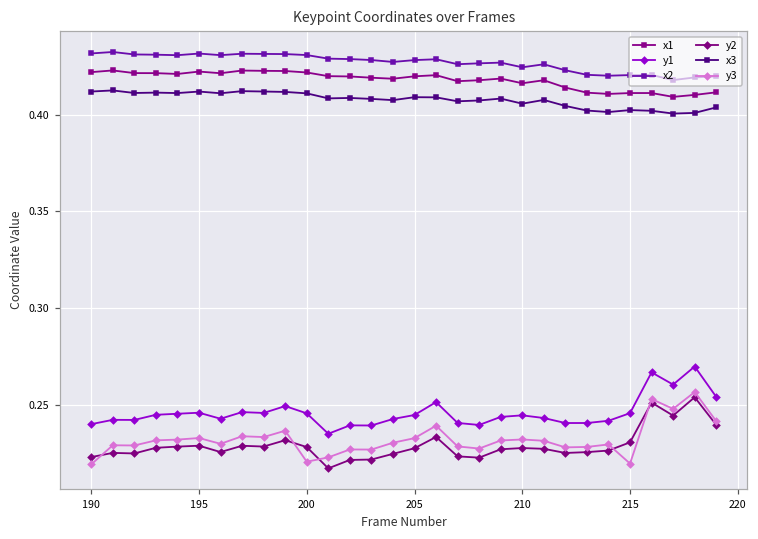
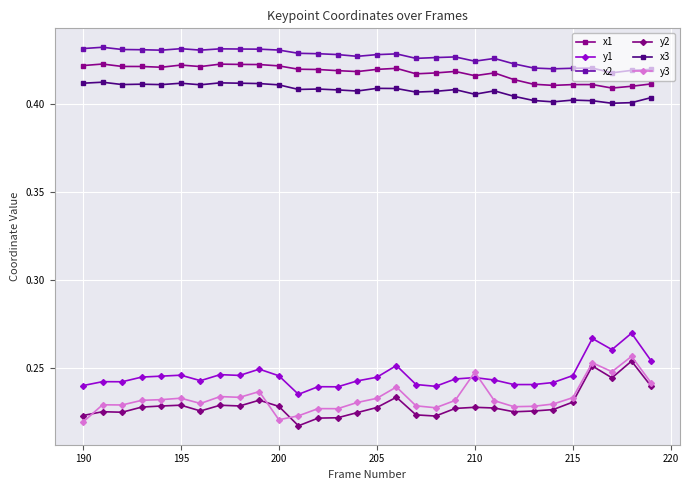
  {
    "y3": {
      "190": 0.219,
      "195": 0.233,
      "200": 0.221,
      "205": 0.233,
-     "210": 0.232,
-     "215": 0.220
+     "210": 0.248,
+     "215": 0.233
    }
  }
